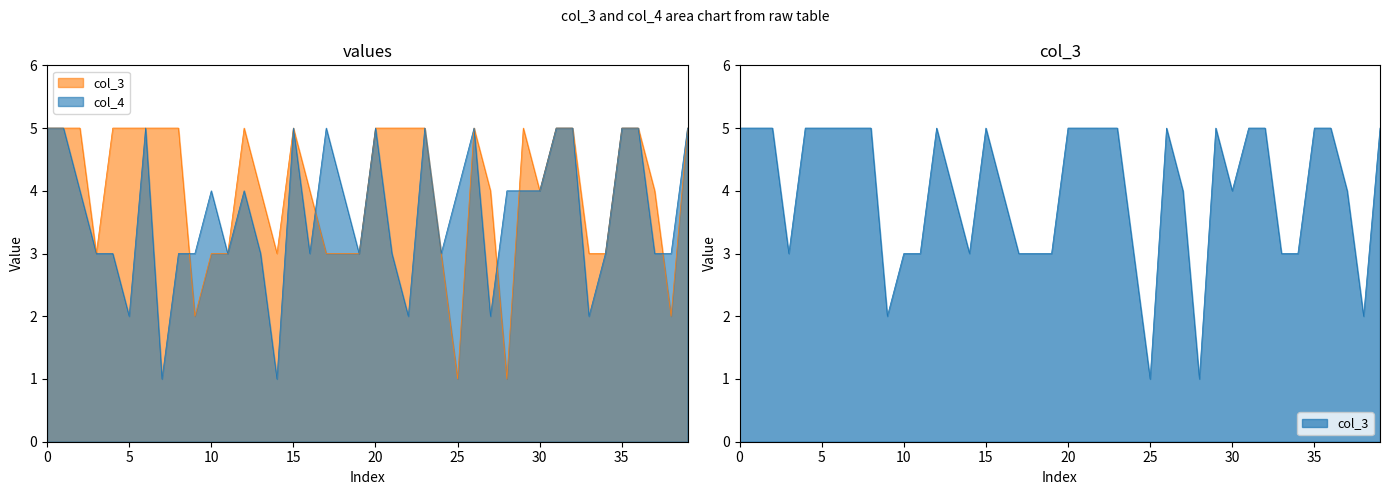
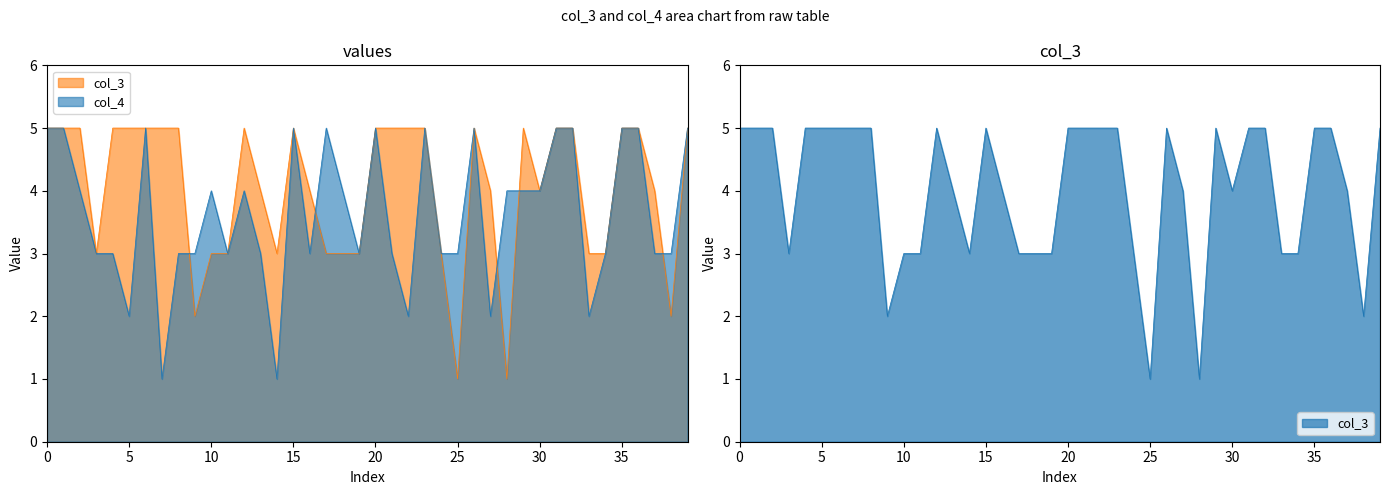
  {
    "values": {
      "col_4": {
        "5": 2,
        "10": 4,
-       "25": 4
+       "25": 3
      }
    },
    "col_3": {
      "0": 5.0,
      "5": 5.0,
      "10": 3.0,
      "15": 5.0,
      "20": 5.0,
      "25": 1.0,
      "30": 4.0,
      "35": 5.0
    }
  }
